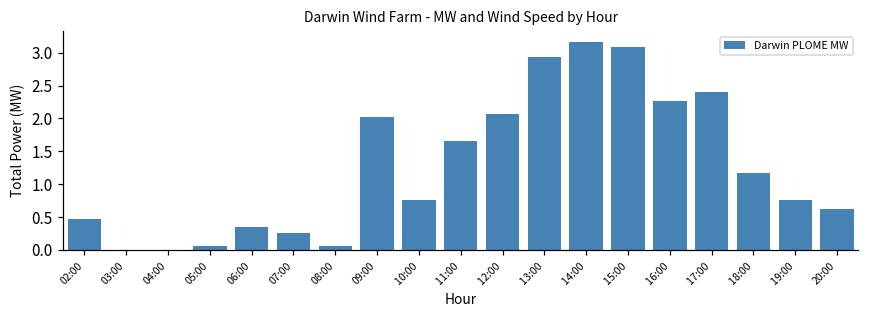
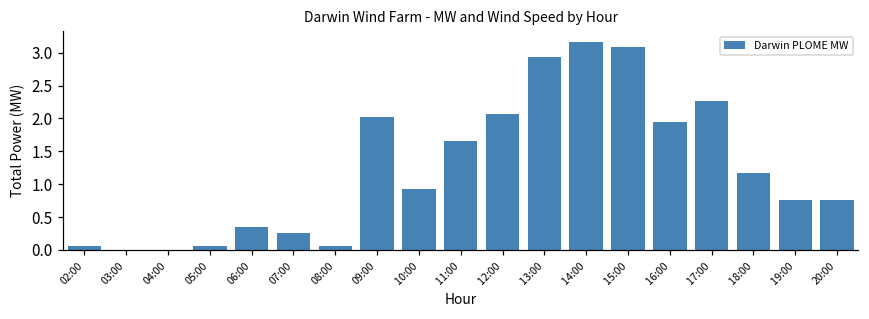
  {
-   "02:00": 0.5,
+   "02:00": 0.1,
    "03:00": 0.0,
    "04:00": 0.0,
    "05:00": 0.1,
    "06:00": 0.3,
    "07:00": 0.3,
    "08:00": 0.1,
    "09:00": 2.0,
-   "10:00": 0.8,
+   "10:00": 0.9,
    "11:00": 1.7,
    "12:00": 2.1,
    "13:00": 2.9,
    "14:00": 3.2,
    "15:00": 3.1,
-   "16:00": 2.3,
-   "17:00": 2.4,
+   "16:00": 2.0,
+   "17:00": 2.3,
    "18:00": 1.2,
    "19:00": 0.8,
-   "20:00": 0.6
+   "20:00": 0.8
  }
